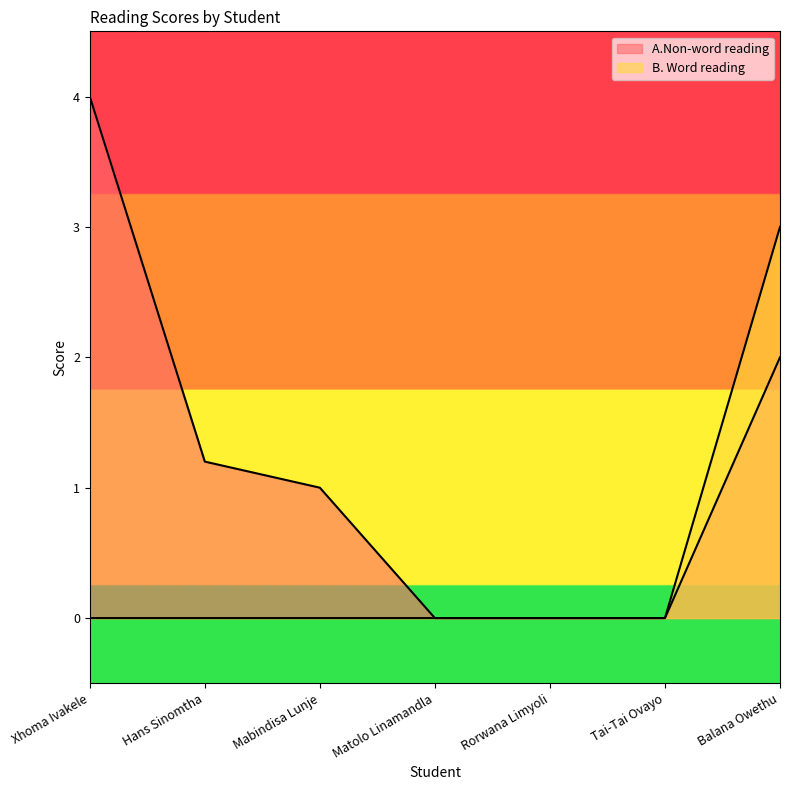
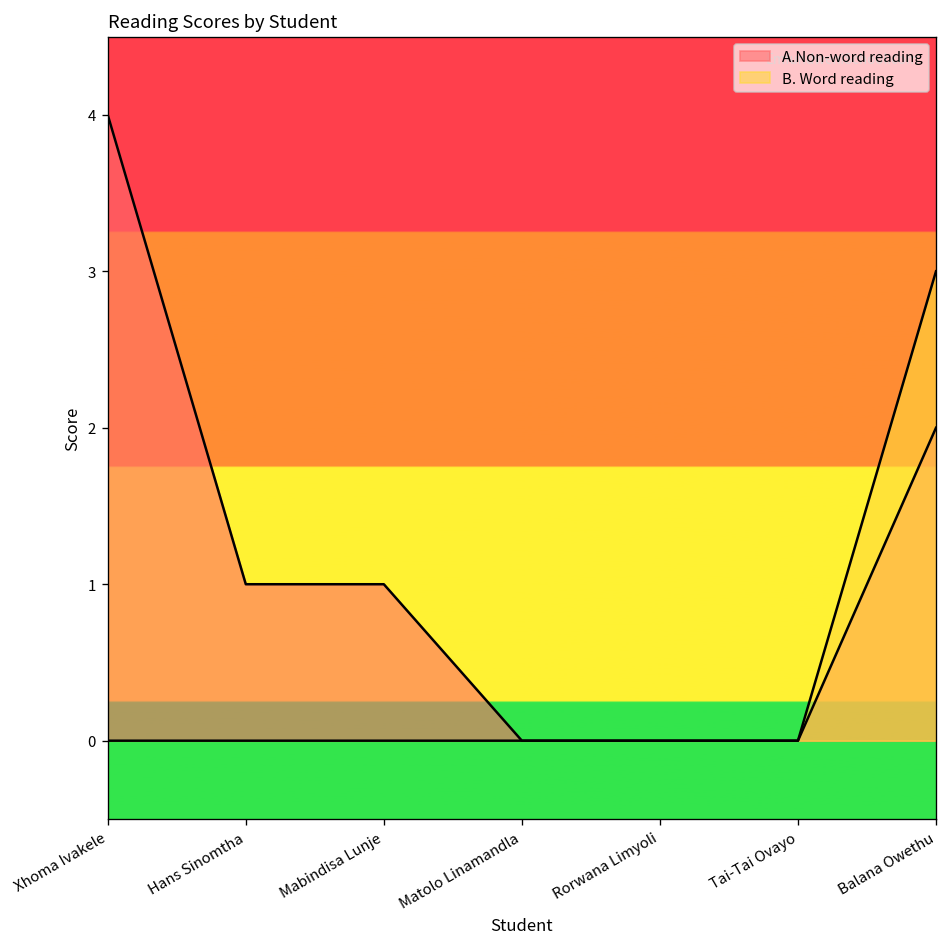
  {
    "A.Non-word reading": {
      "Xhoma Ivakele": 4.0,
-     "Hans Sinomtha": 1.2,
+     "Hans Sinomtha": 1.0,
      "Mabindisa Lunje": 1.0,
      "Balana Owethu": 2.0
    },
    "B. Word reading": {
      "Xhoma Ivakele": 0.0,
      "Hans Sinomtha": 0.0,
      "Mabindisa Lunje": 0.0,
      "Balana Owethu": 3.0
    }
  }
